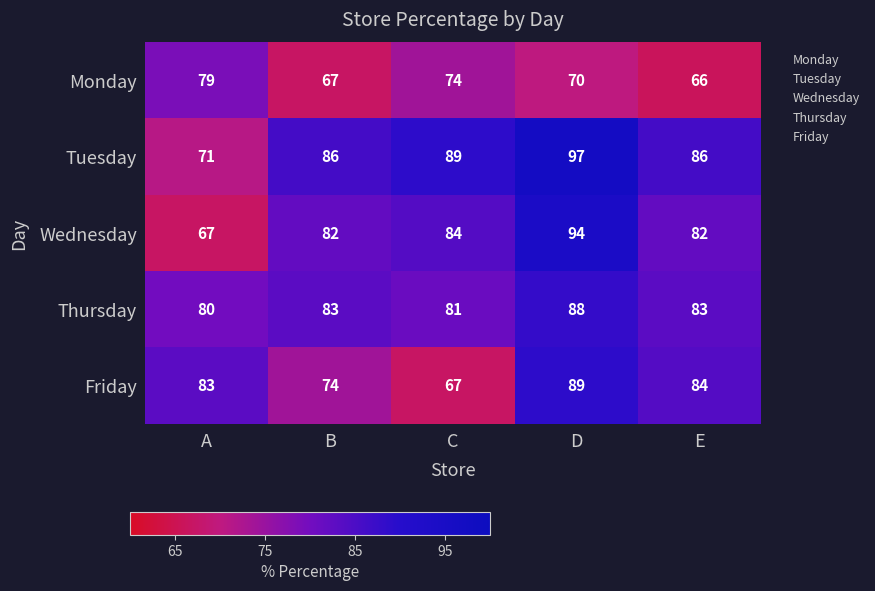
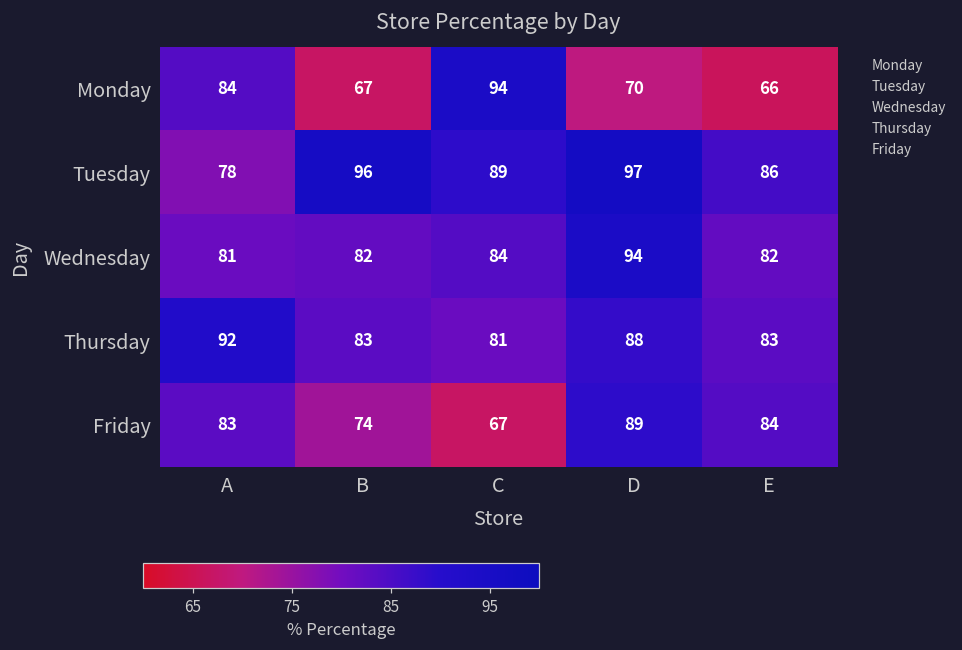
  {
    "Monday": {
-     "A": 79,
+     "A": 84,
      "B": 67,
-     "C": 74,
+     "C": 94,
      "D": 70,
      "E": 66
    },
    "Tuesday": {
-     "A": 71,
-     "B": 86,
+     "A": 78,
+     "B": 96,
      "C": 89,
      "D": 97,
      "E": 86
    },
    "Wednesday": {
-     "A": 67,
+     "A": 81,
      "B": 82,
      "C": 84,
      "D": 94,
      "E": 82
    },
    "Thursday": {
-     "A": 80,
+     "A": 92,
      "B": 83,
      "C": 81,
      "D": 88,
      "E": 83
    },
    "Friday": {
      "A": 83,
      "B": 74,
      "C": 67,
      "D": 89,
      "E": 84
    }
  }
